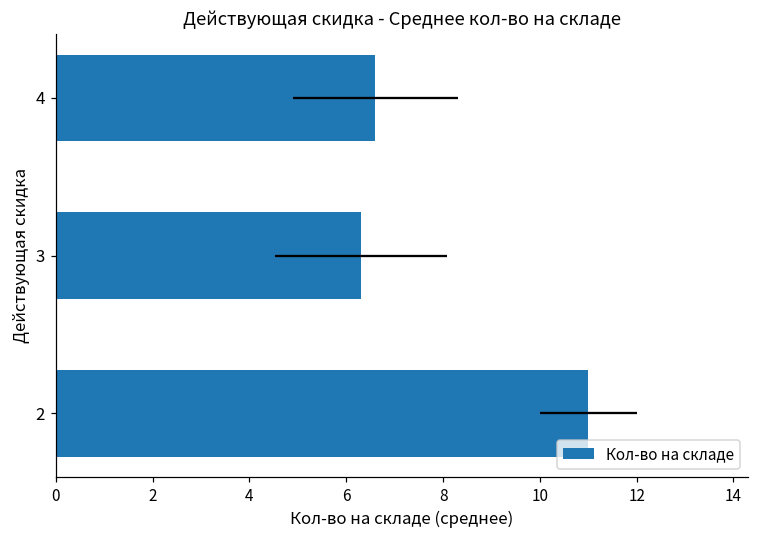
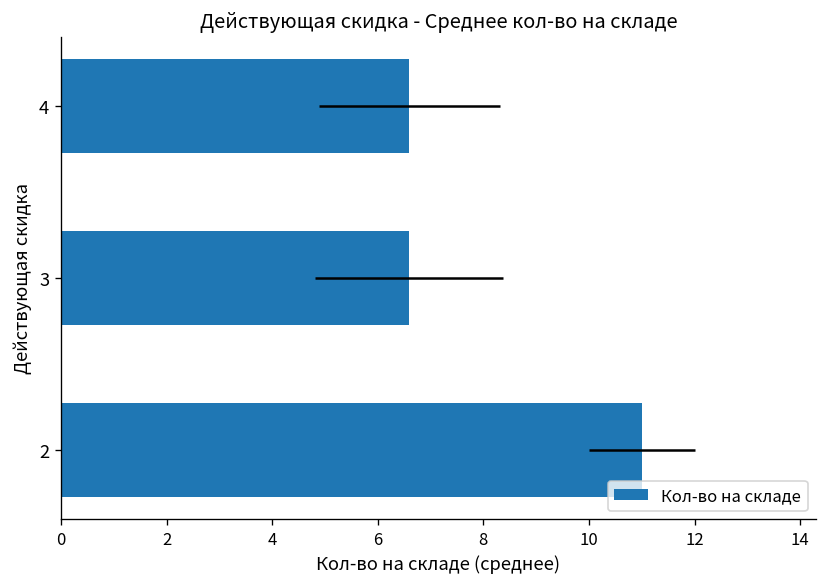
  {
    "4": 6.6,
-   "3": 6.3,
+   "3": 6.6,
    "2": 11.0
  }
